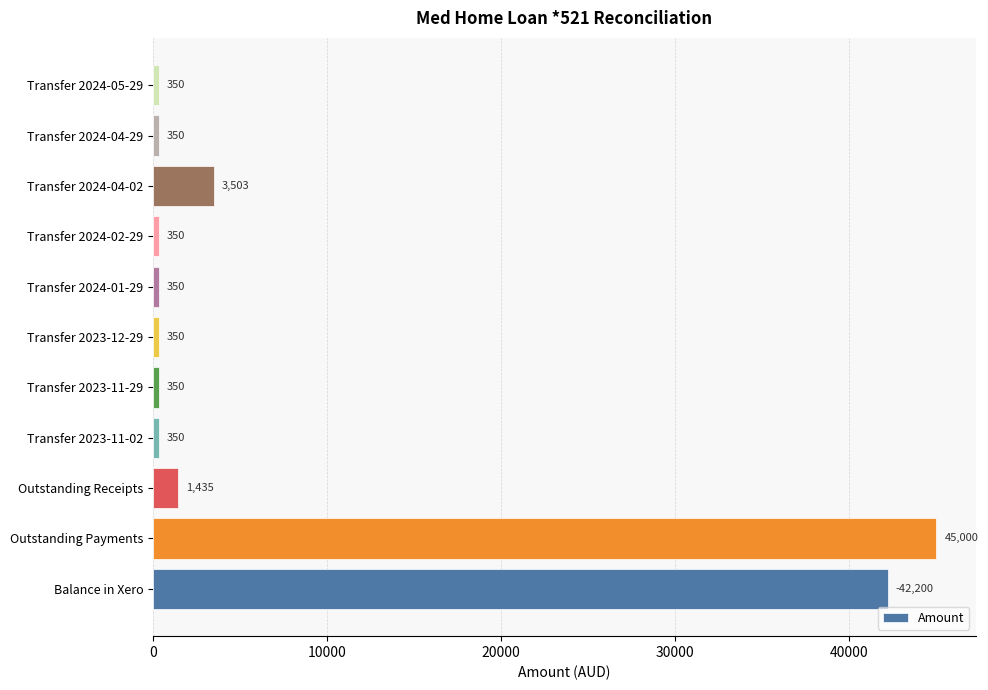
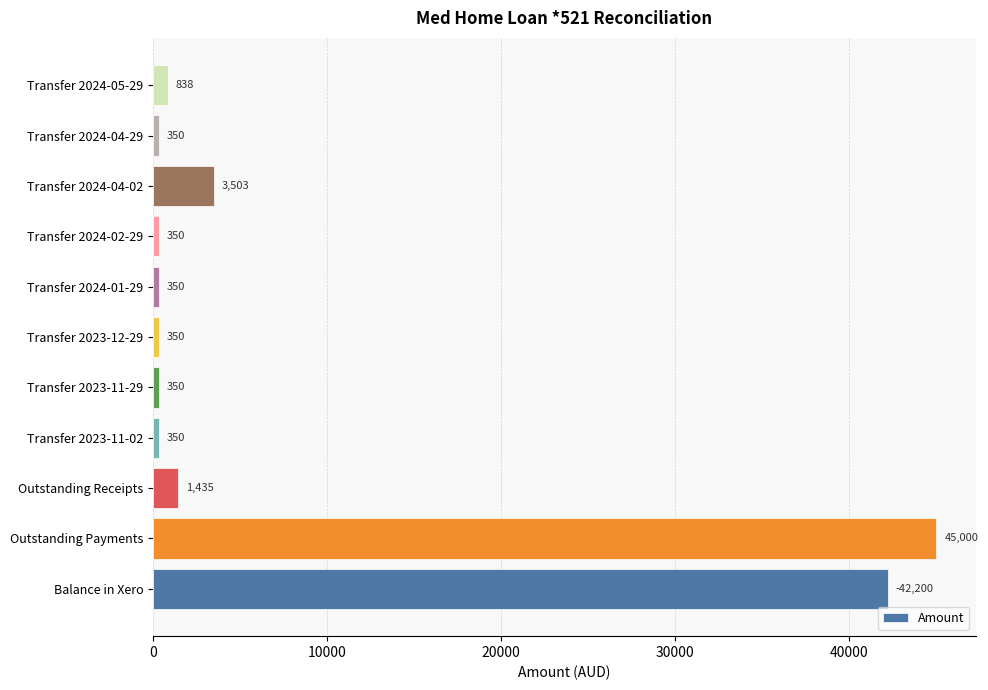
  {
-   "Transfer 2024-05-29": "350",
+   "Transfer 2024-05-29": "838",
    "Transfer 2024-04-29": "350",
    "Transfer 2024-04-02": "3,503",
    "Transfer 2024-02-29": "350",
    "Transfer 2024-01-29": "350",
    "Transfer 2023-12-29": "350",
    "Transfer 2023-11-29": "350",
    "Transfer 2023-11-02": "350",
    "Outstanding Receipts": "1,435",
    "Outstanding Payments": "45,000"
  }
